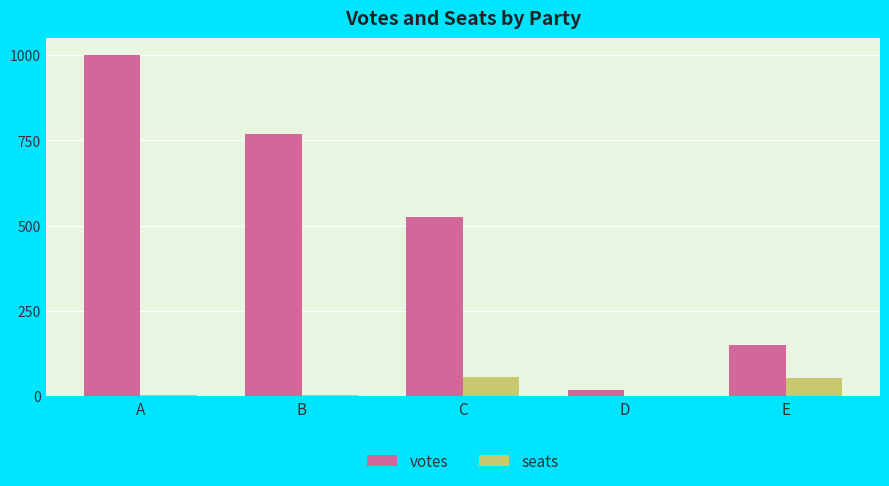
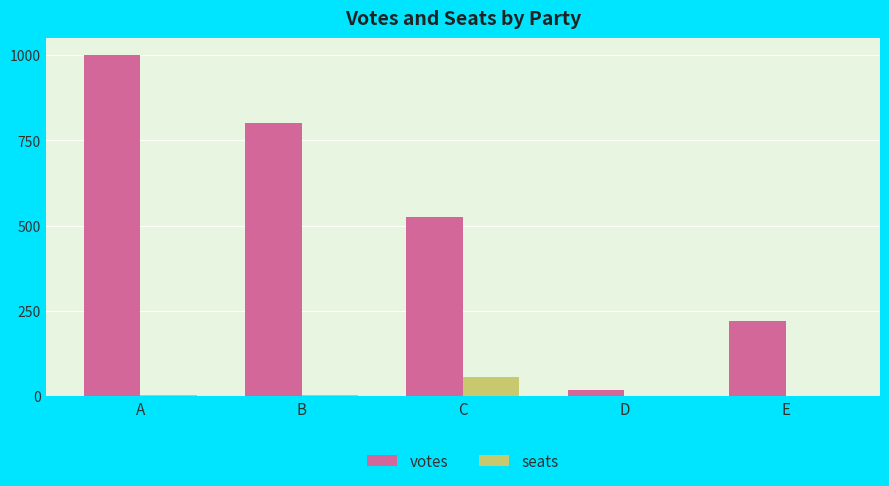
  {
    "votes": {
      "A": 1000,
-     "B": 770,
+     "B": 800,
      "C": 530,
      "D": 20,
-     "E": 150
+     "E": 220
    },
    "seats": {
      "C": 60,
-     "E": 50
+     "E": 0
    }
  }
